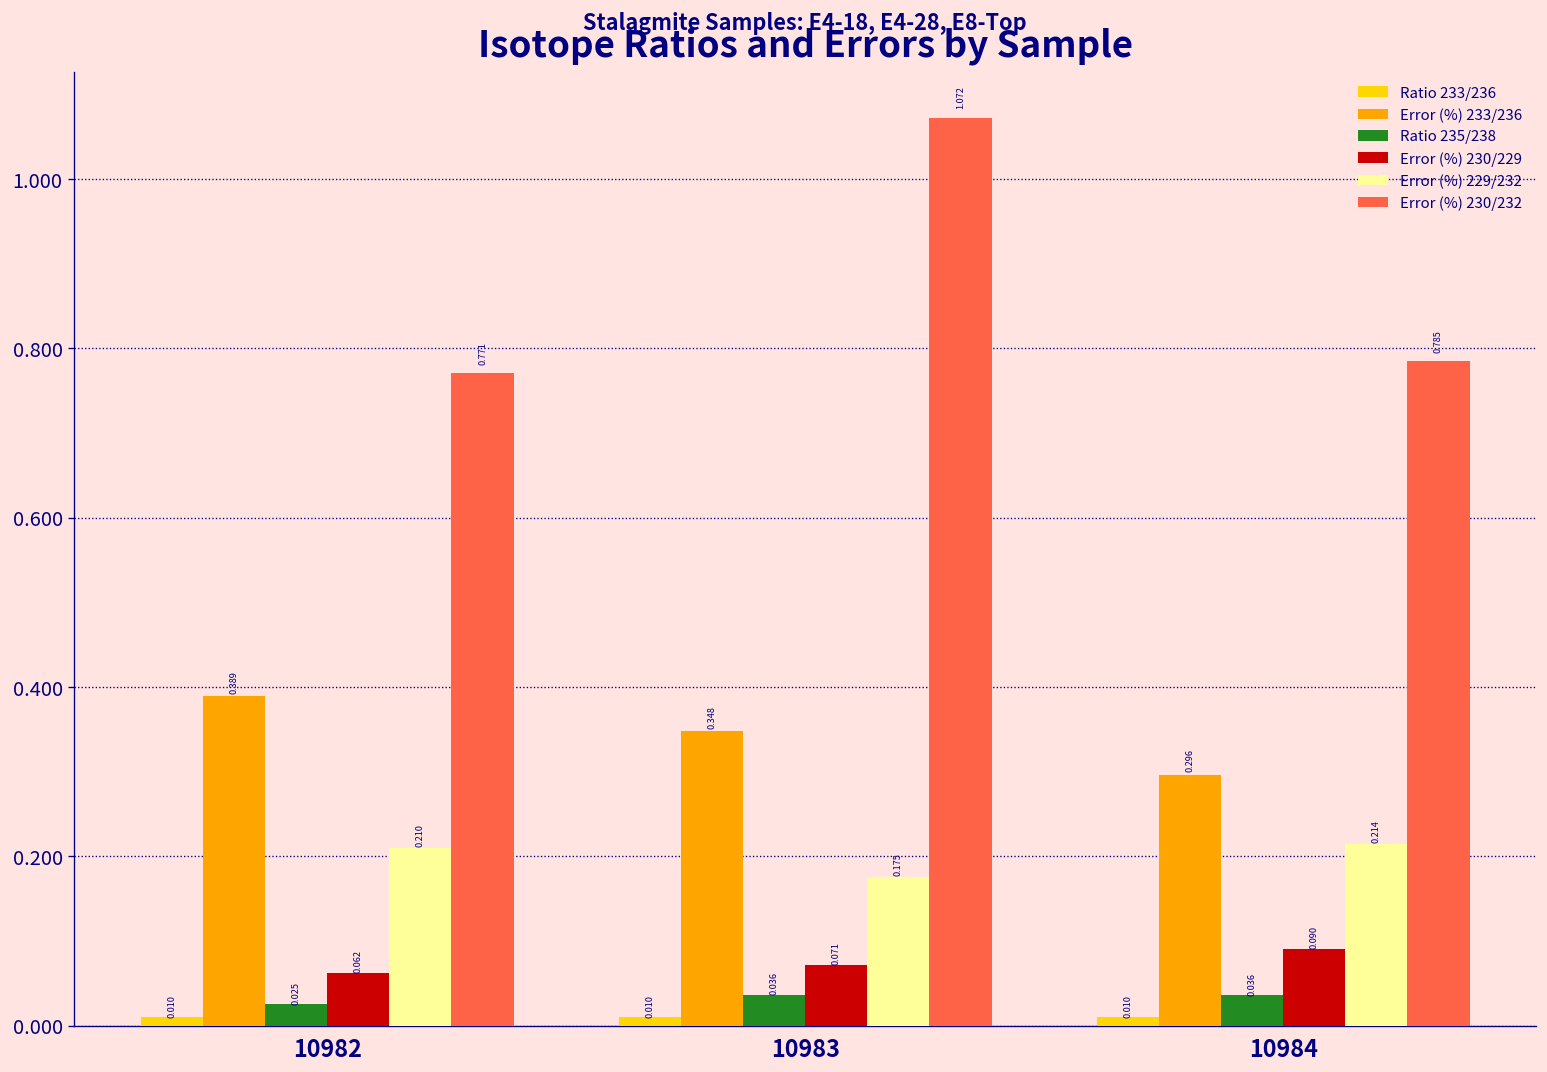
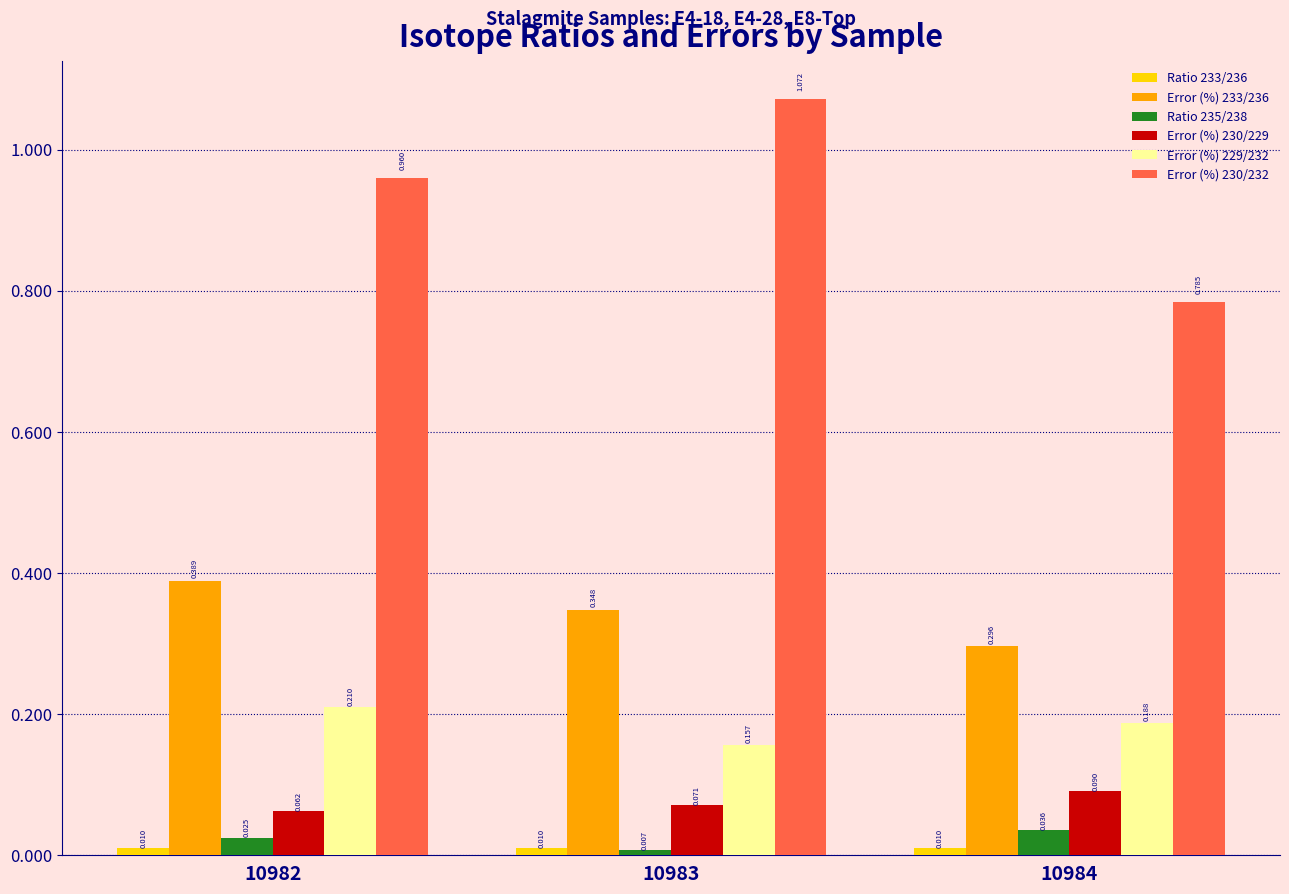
  {
    "Ratio 235/238": {
      "10982": 0.025,
-     "10983": 0.036,
+     "10983": 0.007,
      "10984": 0.036
    },
    "Error (%) 230/229": {
      "10982": 0.062,
      "10983": 0.071,
      "10984": 0.090
    },
    "Error (%) 229/232": {
      "10982": 0.210,
-     "10983": 0.175,
-     "10984": 0.214
+     "10983": 0.157,
+     "10984": 0.188
    },
    "Error (%) 230/232": {
-     "10982": 0.771,
+     "10982": 0.960,
      "10983": 1.072,
      "10984": 0.785
    }
  }
